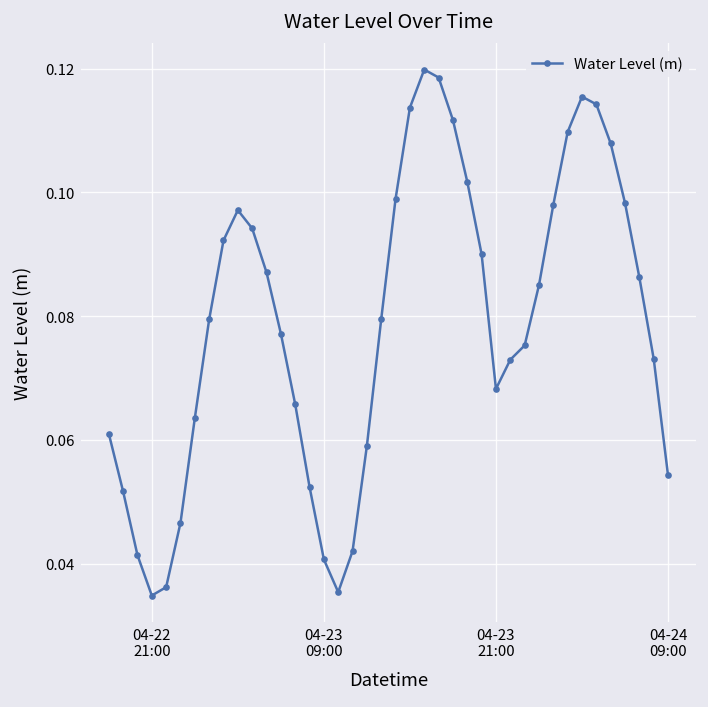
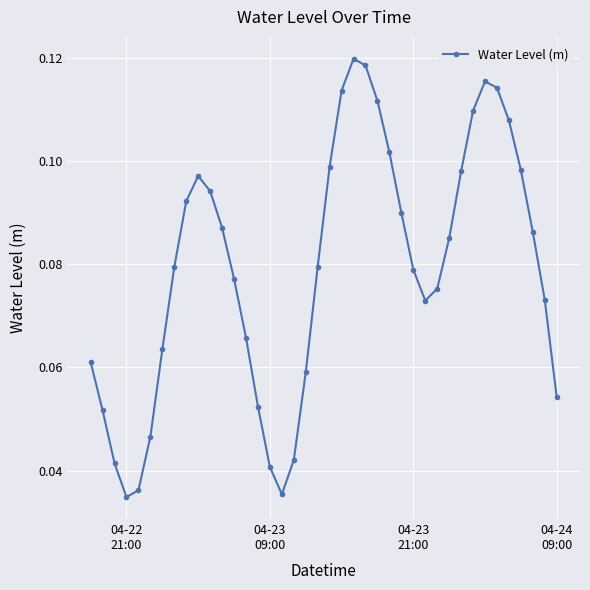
  {
    "04-22 21:00": 0.035,
    "04-23 09:00": 0.041,
-   "04-23 21:00": 0.068,
+   "04-23 21:00": 0.079,
    "04-24 09:00": 0.054
  }
